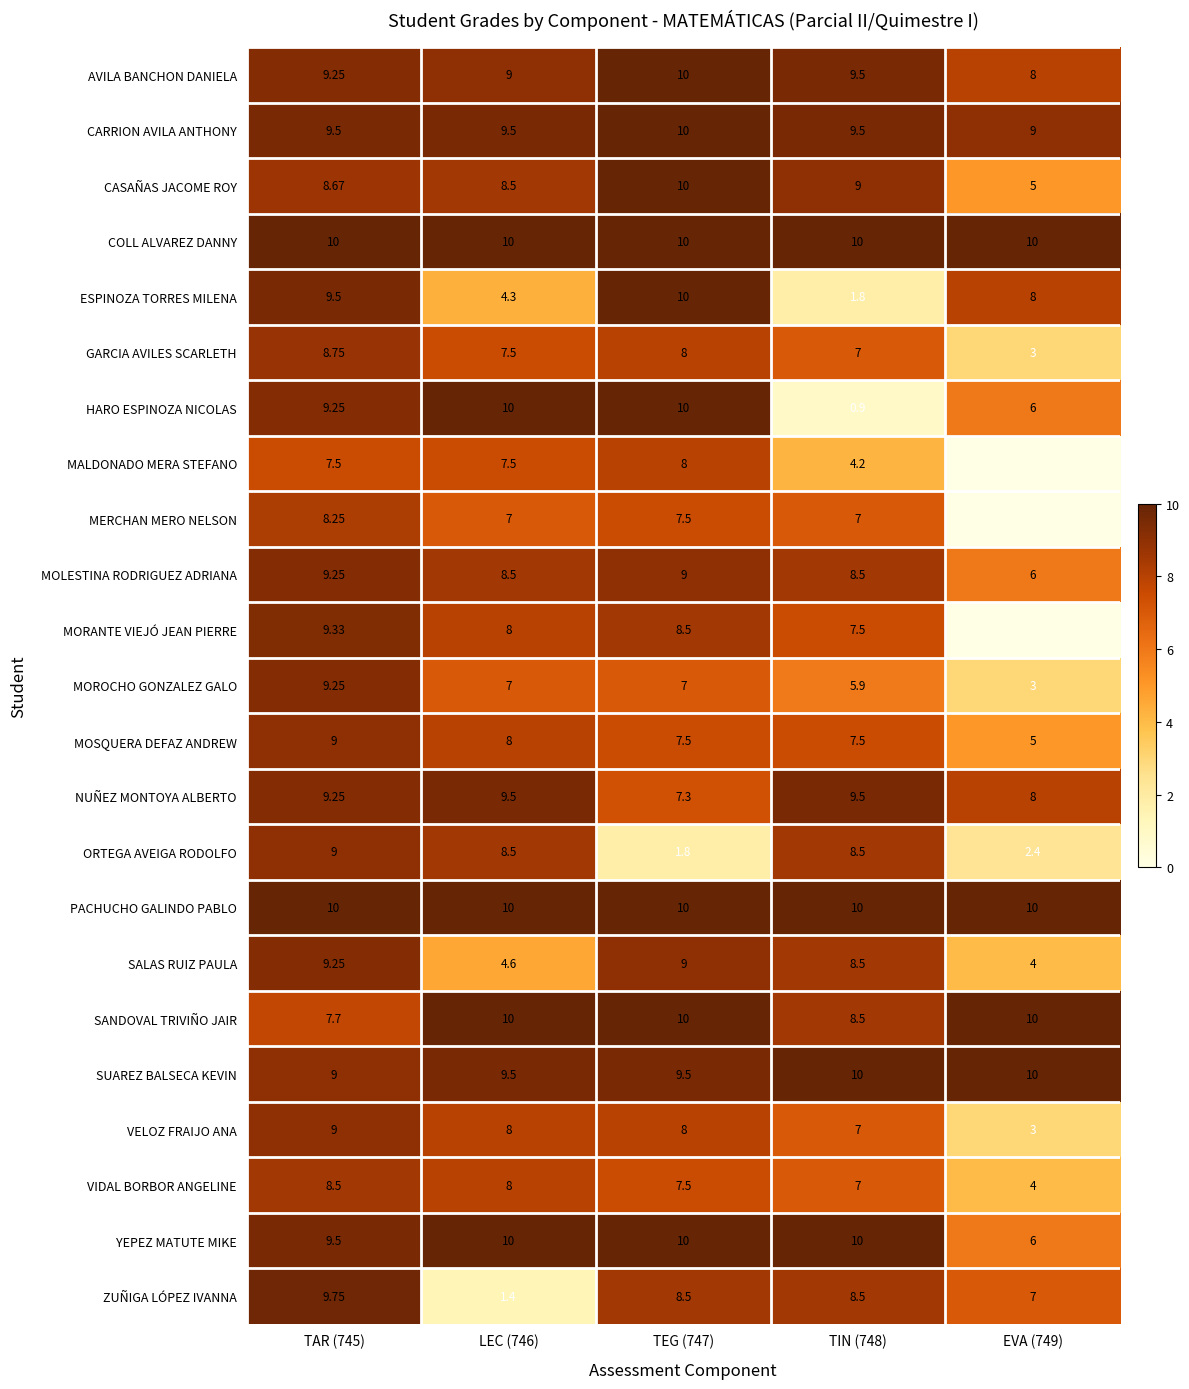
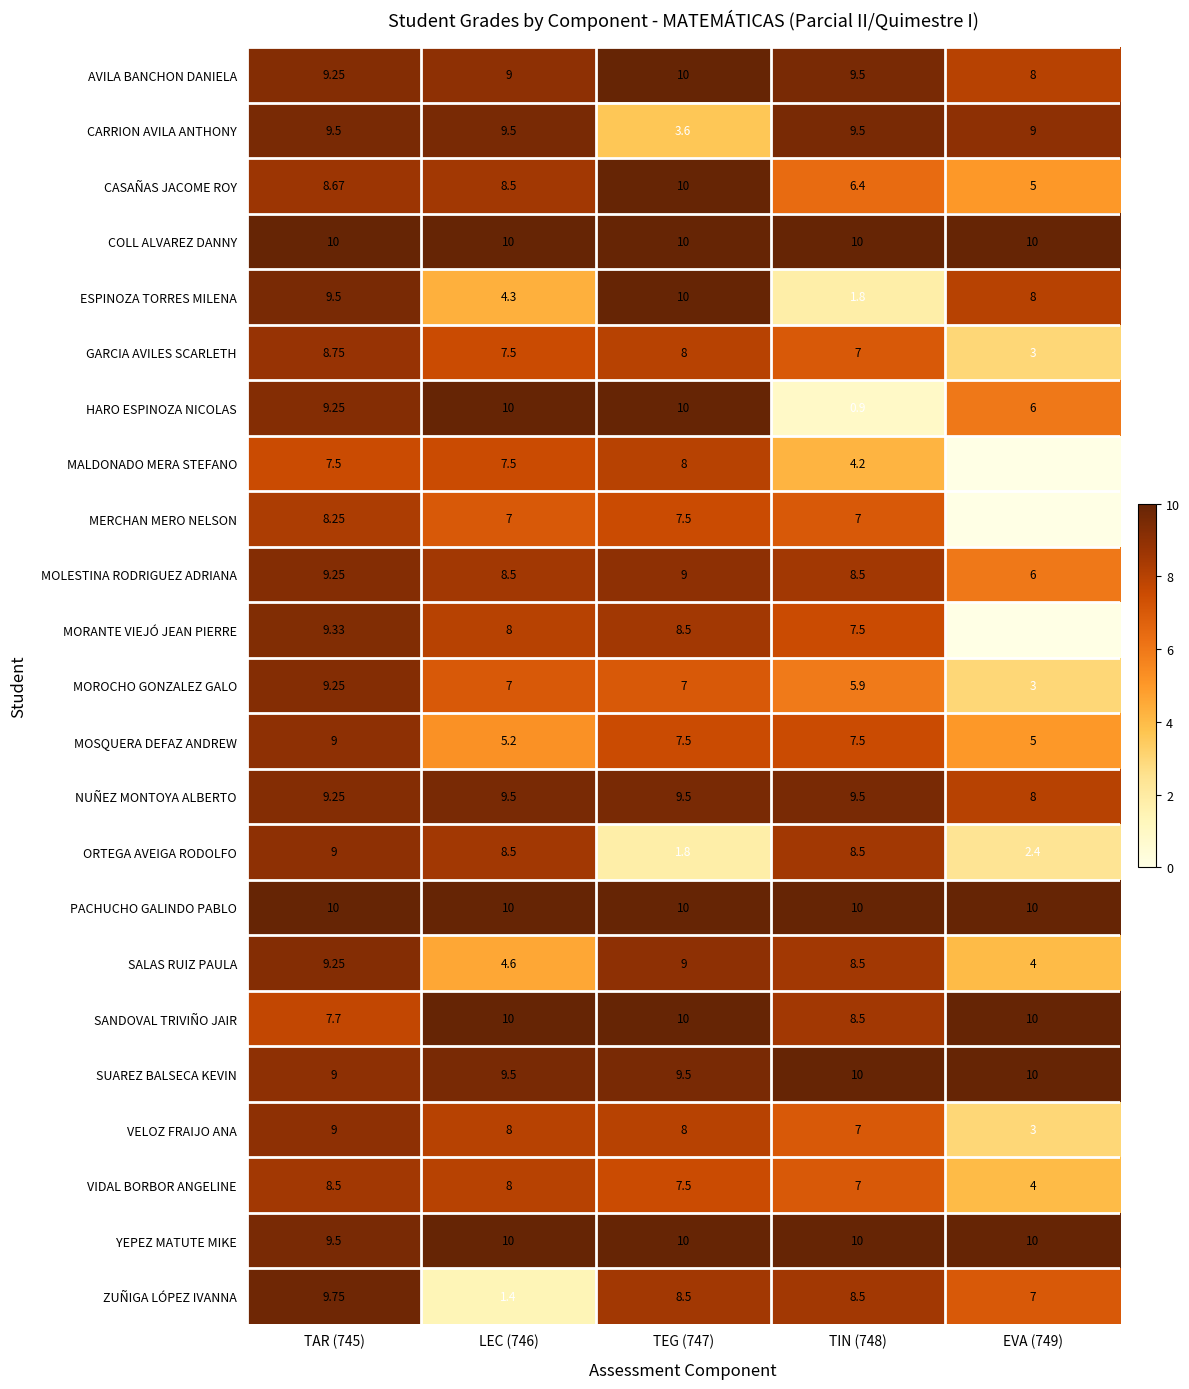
  {
    "AVILA BANCHON DANIELA": {
      "TAR (745)": 9.25,
      "LEC (746)": 9,
      "TEG (747)": 10,
      "TIN (748)": 9.5,
      "EVA (749)": 8
    },
    "CARRION AVILA ANTHONY": {
      "TAR (745)": 9.5,
      "LEC (746)": 9.5,
-     "TEG (747)": 10,
+     "TEG (747)": 3.6,
      "TIN (748)": 9.5,
      "EVA (749)": 9
    },
    "CASAÑAS JACOME ROY": {
      "TAR (745)": 8.67,
      "LEC (746)": 8.5,
      "TEG (747)": 10,
-     "TIN (748)": 9,
+     "TIN (748)": 6.4,
      "EVA (749)": 5
    },
    "COLL ALVAREZ DANNY": {
      "TAR (745)": 10,
      "LEC (746)": 10,
      "TEG (747)": 10,
      "TIN (748)": 10,
      "EVA (749)": 10
    },
    "ESPINOZA TORRES MILENA": {
      "TAR (745)": 9.5,
      "LEC (746)": 4.3,
      "TEG (747)": 10,
      "TIN (748)": 1.8,
      "EVA (749)": 8
    },
    "GARCIA AVILES SCARLETH": {
      "TAR (745)": 8.75,
      "LEC (746)": 7.5,
      "TEG (747)": 8,
      "TIN (748)": 7,
      "EVA (749)": 3
    },
    "HARO ESPINOZA NICOLAS": {
      "TAR (745)": 9.25,
      "LEC (746)": 10,
      "TEG (747)": 10,
      "TIN (748)": 0.9,
      "EVA (749)": 6
    },
    "MALDONADO MERA STEFANO": {
      "TAR (745)": 7.5,
      "LEC (746)": 7.5,
      "TEG (747)": 8,
      "TIN (748)": 4.2
    },
    "MERCHAN MERO NELSON": {
      "TAR (745)": 8.25,
      "LEC (746)": 7,
      "TEG (747)": 7.5,
      "TIN (748)": 7
    },
    "MOLESTINA RODRIGUEZ ADRIANA": {
      "TAR (745)": 9.25,
      "LEC (746)": 8.5,
      "TEG (747)": 9,
      "TIN (748)": 8.5,
      "EVA (749)": 6
    },
    "MORANTE VIEJÓ JEAN PIERRE": {
      "TAR (745)": 9.33,
      "LEC (746)": 8,
      "TEG (747)": 8.5,
      "TIN (748)": 7.5
    },
    "MOROCHO GONZALEZ GALO": {
      "TAR (745)": 9.25,
      "LEC (746)": 7,
      "TEG (747)": 7,
      "TIN (748)": 5.9,
      "EVA (749)": 3
    },
    "MOSQUERA DEFAZ ANDREW": {
      "TAR (745)": 9,
-     "LEC (746)": 8,
+     "LEC (746)": 5.2,
      "TEG (747)": 7.5,
      "TIN (748)": 7.5,
      "EVA (749)": 5
    },
    "NUÑEZ MONTOYA ALBERTO": {
      "TAR (745)": 9.25,
      "LEC (746)": 9.5,
-     "TEG (747)": 7.3,
+     "TEG (747)": 9.5,
      "TIN (748)": 9.5,
      "EVA (749)": 8
    },
    "ORTEGA AVEIGA RODOLFO": {
      "TAR (745)": 9,
      "LEC (746)": 8.5,
      "TEG (747)": 1.8,
      "TIN (748)": 8.5,
      "EVA (749)": 2.4
    },
    "PACHUCHO GALINDO PABLO": {
      "TAR (745)": 10,
      "LEC (746)": 10,
      "TEG (747)": 10,
      "TIN (748)": 10,
      "EVA (749)": 10
    },
    "SALAS RUIZ PAULA": {
      "TAR (745)": 9.25,
      "LEC (746)": 4.6,
      "TEG (747)": 9,
      "TIN (748)": 8.5,
      "EVA (749)": 4
    },
    "SANDOVAL TRIVIÑO JAIR": {
      "TAR (745)": 7.7,
      "LEC (746)": 10,
      "TEG (747)": 10,
      "TIN (748)": 8.5,
      "EVA (749)": 10
    },
    "SUAREZ BALSECA KEVIN": {
      "TAR (745)": 9,
      "LEC (746)": 9.5,
      "TEG (747)": 9.5,
      "TIN (748)": 10,
      "EVA (749)": 10
    },
    "VELOZ FRAIJO ANA": {
      "TAR (745)": 9,
      "LEC (746)": 8,
      "TEG (747)": 8,
      "TIN (748)": 7,
      "EVA (749)": 3
    },
    "VIDAL BORBOR ANGELINE": {
      "TAR (745)": 8.5,
      "LEC (746)": 8,
      "TEG (747)": 7.5,
      "TIN (748)": 7,
      "EVA (749)": 4
    },
    "YEPEZ MATUTE MIKE": {
      "TAR (745)": 9.5,
      "LEC (746)": 10,
      "TEG (747)": 10,
      "TIN (748)": 10,
-     "EVA (749)": 6
+     "EVA (749)": 10
    },
    "ZUÑIGA LÓPEZ IVANNA": {
      "TAR (745)": 9.75,
      "LEC (746)": 1.4,
      "TEG (747)": 8.5,
      "TIN (748)": 8.5,
      "EVA (749)": 7
    }
  }
